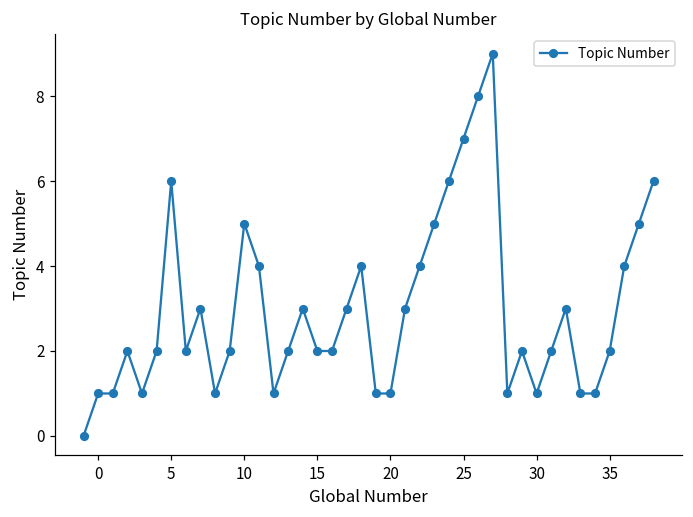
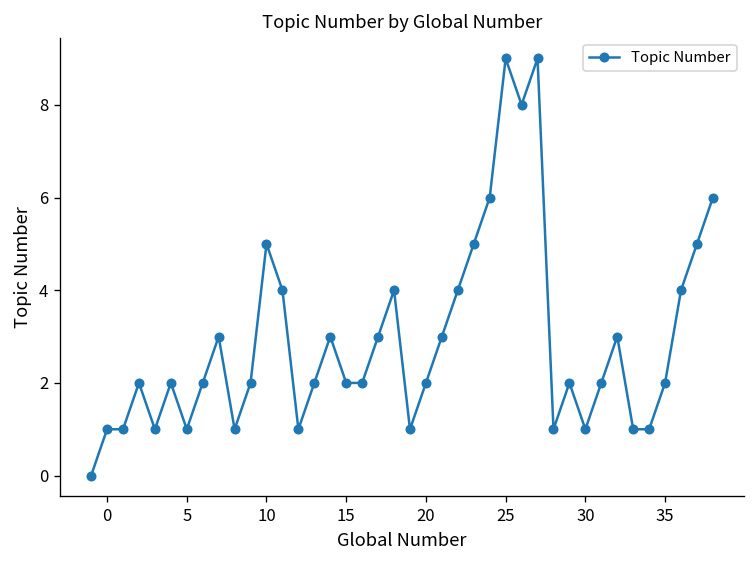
  {
    "0": 1,
-   "5": 6,
+   "5": 1,
    "10": 5,
    "15": 2,
-   "20": 1,
-   "25": 7,
+   "20": 2,
+   "25": 9,
    "30": 1,
    "35": 2
  }
